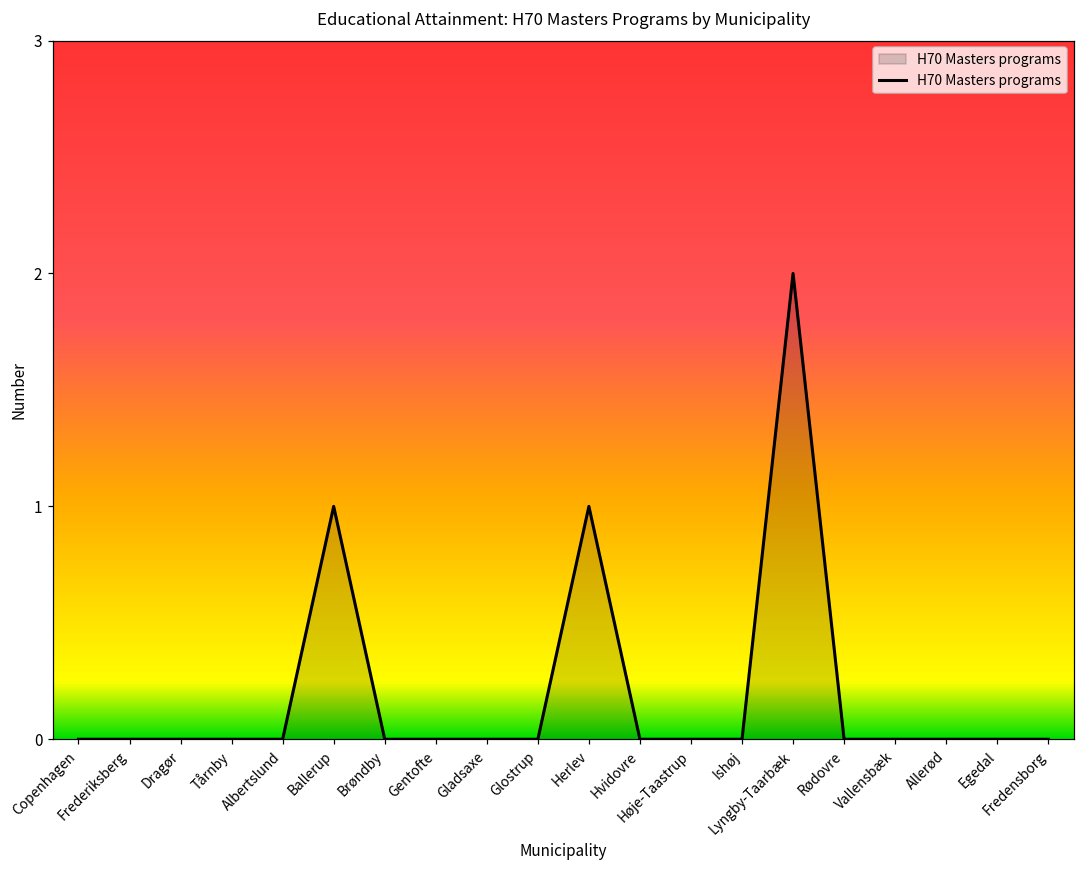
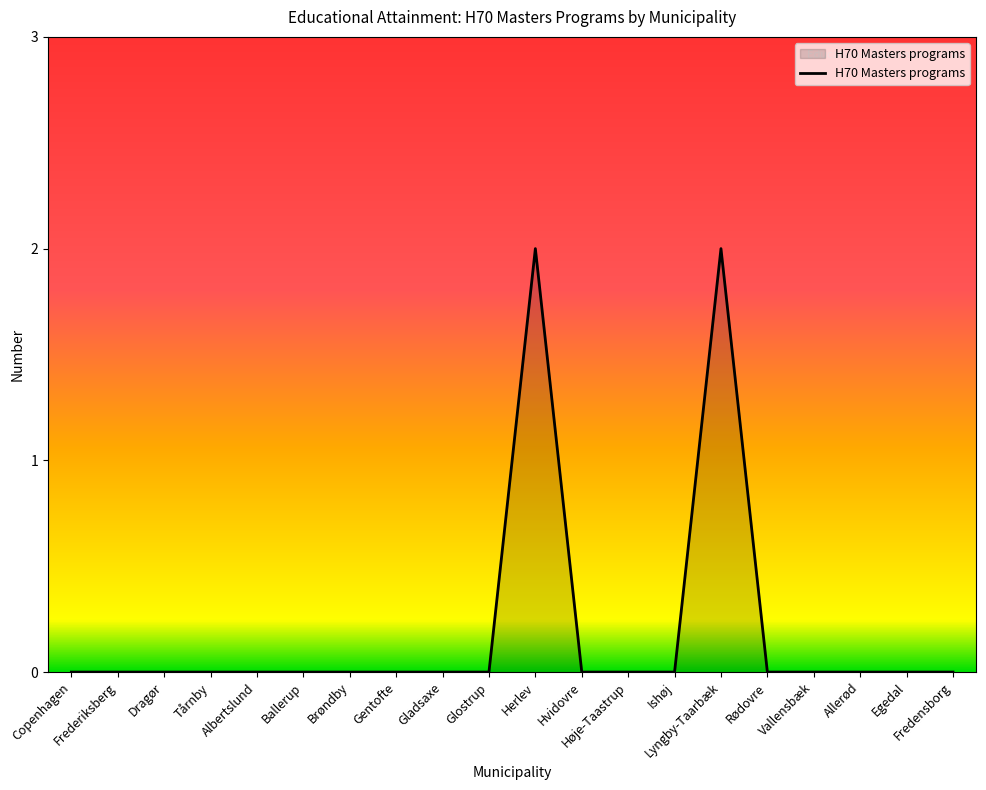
  {
    "Copenhagen": 0,
    "Frederiksberg": 0,
    "Dragør": 0,
    "Tårnby": 0,
    "Albertslund": 0,
-   "Ballerup": 1,
+   "Ballerup": 0,
    "Brøndby": 0,
    "Gentofte": 0,
    "Gladsaxe": 0,
    "Glostrup": 0,
-   "Herlev": 1,
+   "Herlev": 2,
    "Hvidovre": 0,
    "Høje-Taastrup": 0,
    "Ishøj": 0,
    "Lyngby-Taarbæk": 2,
    "Rødovre": 0,
    "Vallensbæk": 0,
    "Allerød": 0,
    "Egedal": 0,
    "Fredensborg": 0
  }
